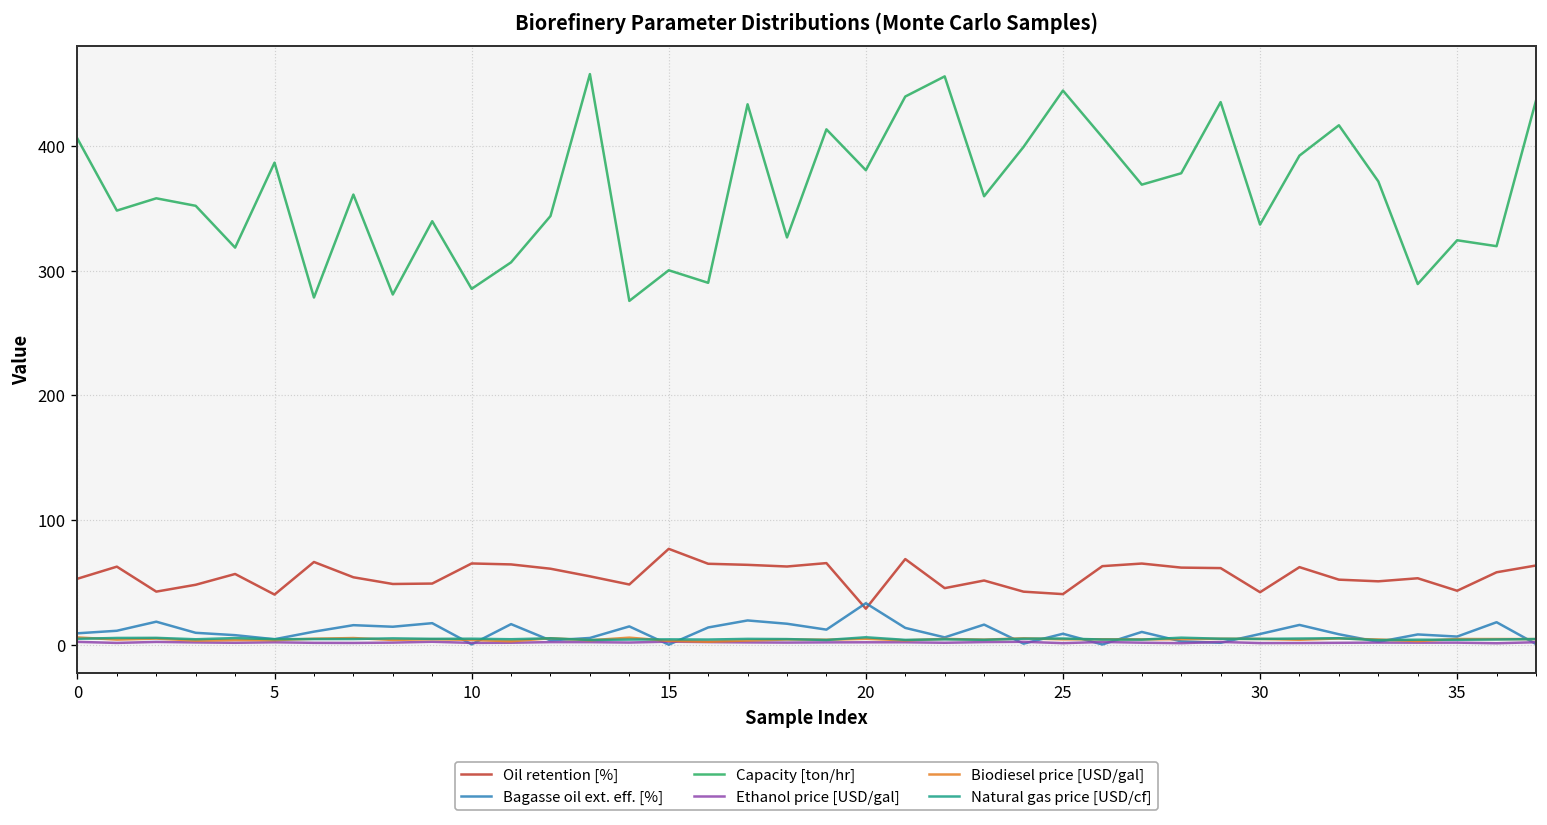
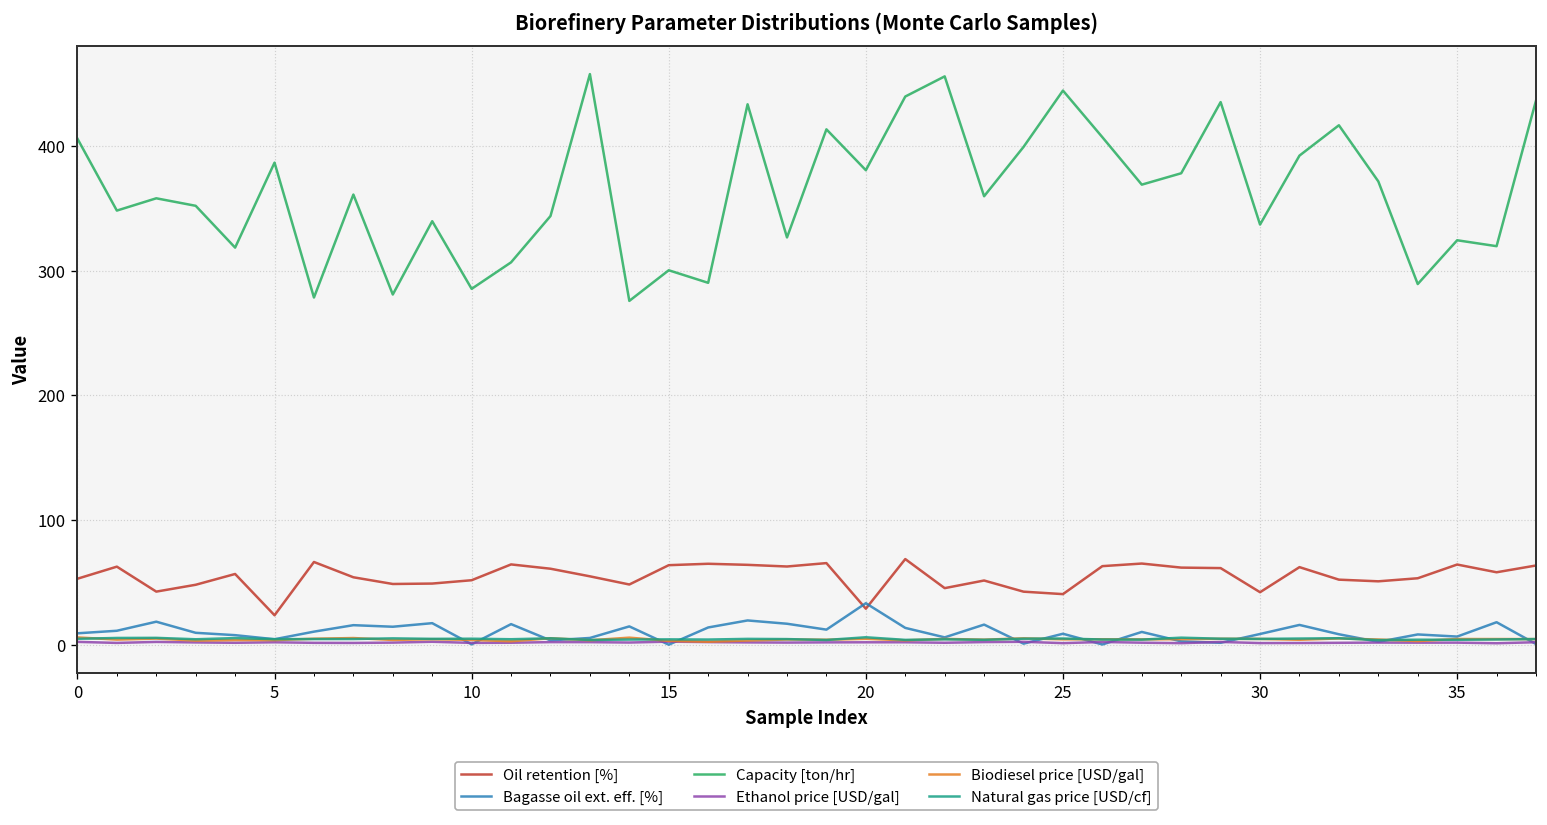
  {
    "Oil retention [%]": {
      "0": 53,
-     "5": 40,
-     "10": 65,
-     "15": 77,
+     "5": 24,
+     "10": 52,
+     "15": 64,
      "20": 29,
      "25": 41,
      "30": 42,
-     "35": 43
+     "35": 64
    },
    "Bagasse oil ext. eff. [%]": {
      "0": 9,
      "15": 0,
      "20": 33,
      "25": 9,
      "30": 9
    },
    "Ethanol price [USD/gal]": {
      "20": 2,
      "25": 1,
      "30": 1
    }
  }
